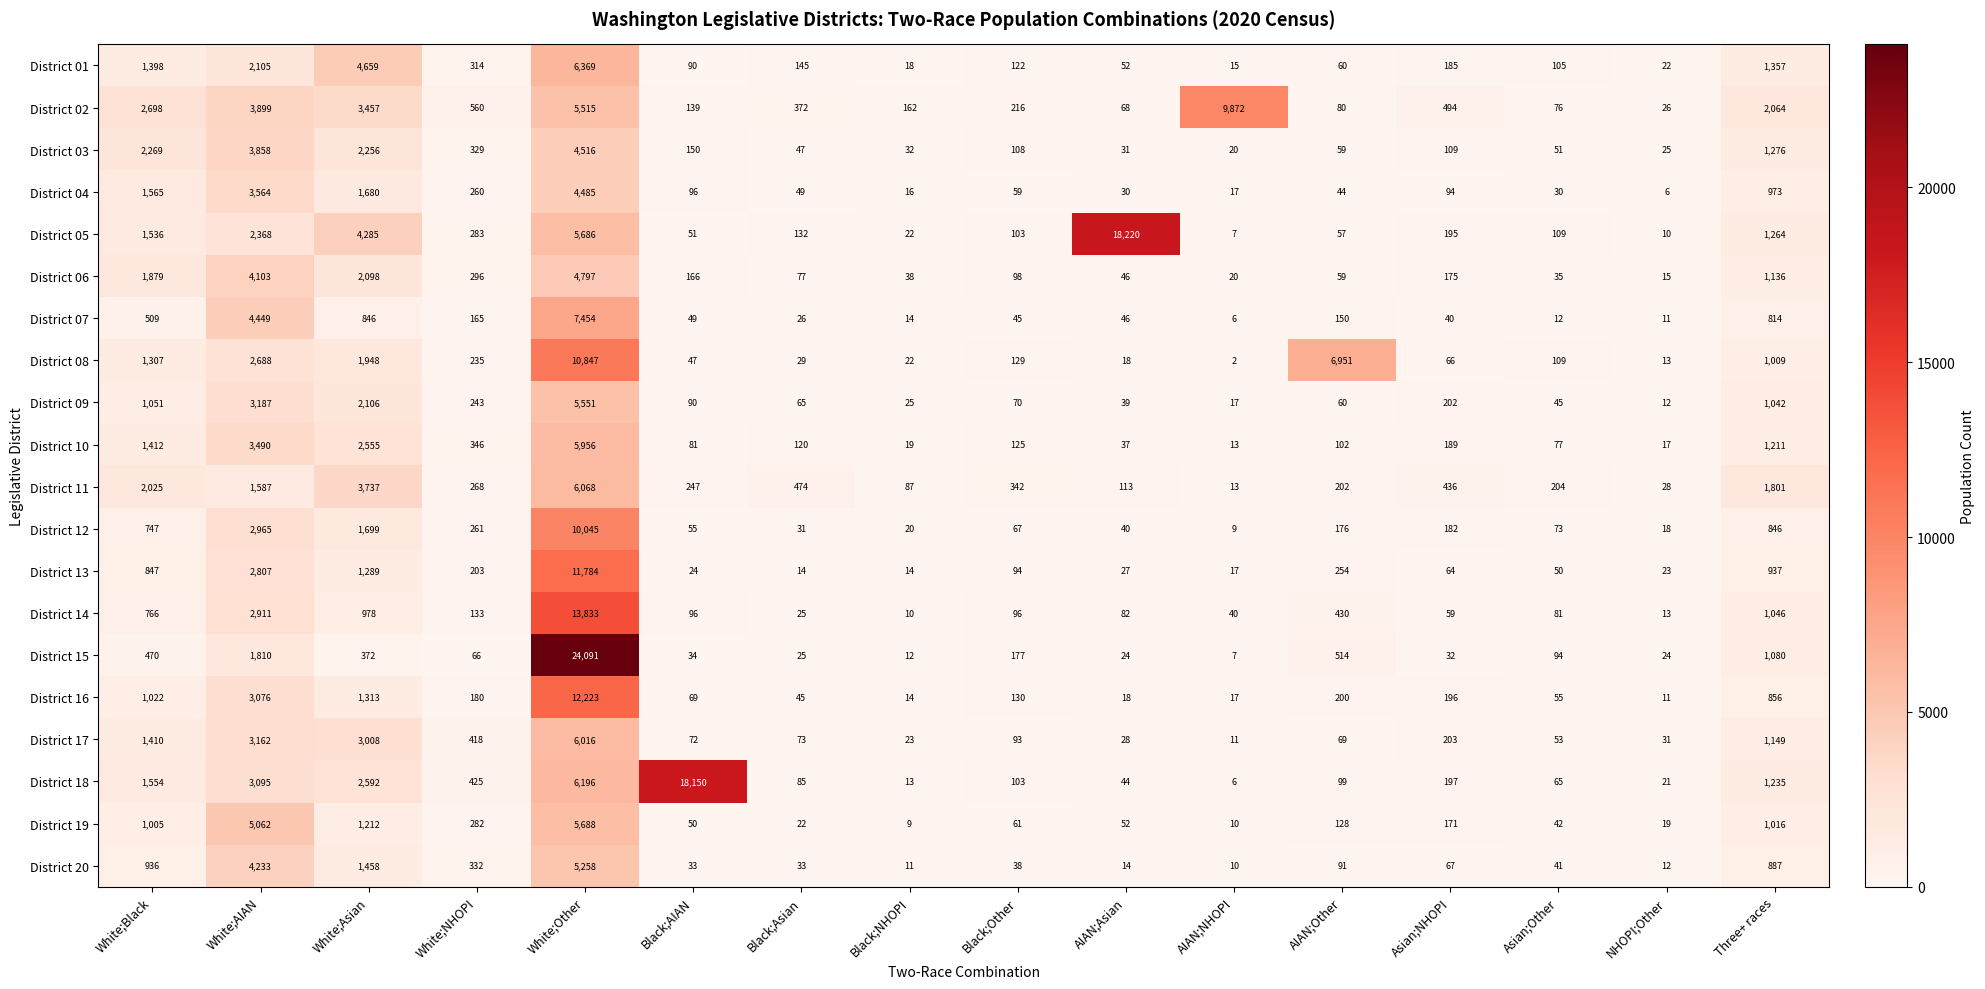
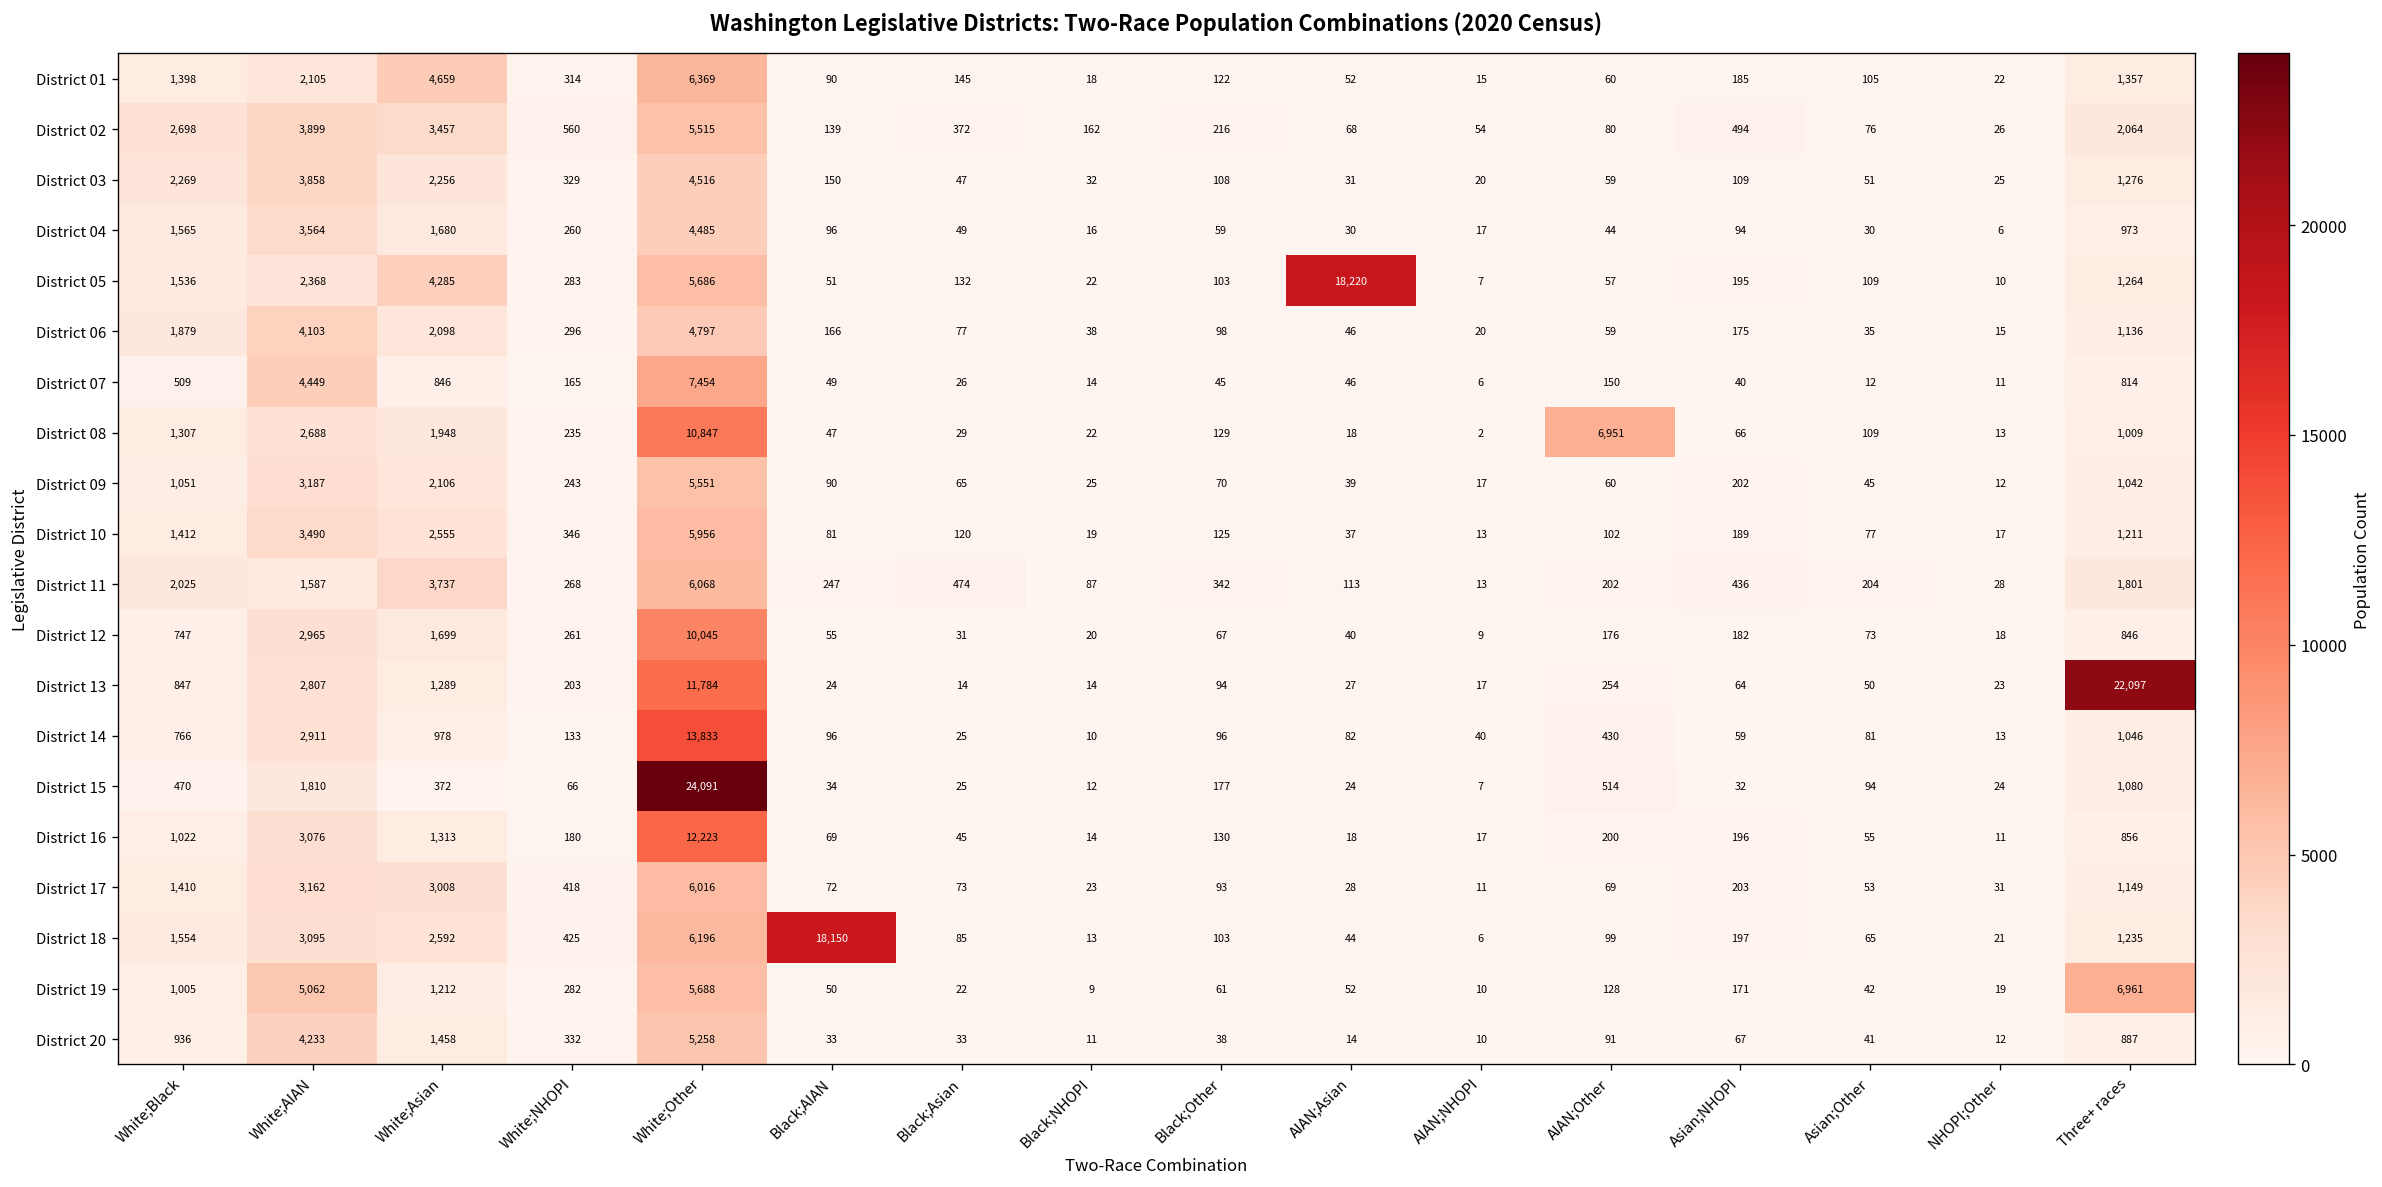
  {
    "District 02": {
      "White;Black": "2,698",
      "White;AIAN": "3,899",
      "White;Asian": "3,457",
      "White;NHOPI": "560",
      "White;Other": "5,515",
      "Black;AIAN": "139",
      "Black;Asian": "372",
      "Black;NHOPI": "162",
      "Black;Other": "216",
      "AIAN;Asian": "68",
-     "AIAN;NHOPI": "9,872",
+     "AIAN;NHOPI": "54",
      "AIAN;Other": "80",
      "Asian;NHOPI": "494",
      "Asian;Other": "76",
      "NHOPI;Other": "26",
      "Three+ races": "2,064"
    },
    "District 13": {
      "White;Black": "847",
      "White;AIAN": "2,807",
      "White;Asian": "1,289",
      "White;NHOPI": "203",
      "White;Other": "11,784",
      "Black;AIAN": "24",
      "Black;Asian": "14",
      "Black;NHOPI": "14",
      "Black;Other": "94",
      "AIAN;Asian": "27",
      "AIAN;NHOPI": "17",
      "AIAN;Other": "254",
      "Asian;NHOPI": "64",
      "Asian;Other": "50",
      "NHOPI;Other": "23",
-     "Three+ races": "937"
+     "Three+ races": "22,097"
    },
    "District 19": {
      "White;Black": "1,005",
      "White;AIAN": "5,062",
      "White;Asian": "1,212",
      "White;NHOPI": "282",
      "White;Other": "5,688",
      "Black;AIAN": "50",
      "Black;Asian": "22",
      "Black;NHOPI": "9",
      "Black;Other": "61",
      "AIAN;Asian": "52",
      "AIAN;NHOPI": "10",
      "AIAN;Other": "128",
      "Asian;NHOPI": "171",
      "Asian;Other": "42",
      "NHOPI;Other": "19",
-     "Three+ races": "1,016"
+     "Three+ races": "6,961"
    }
  }
